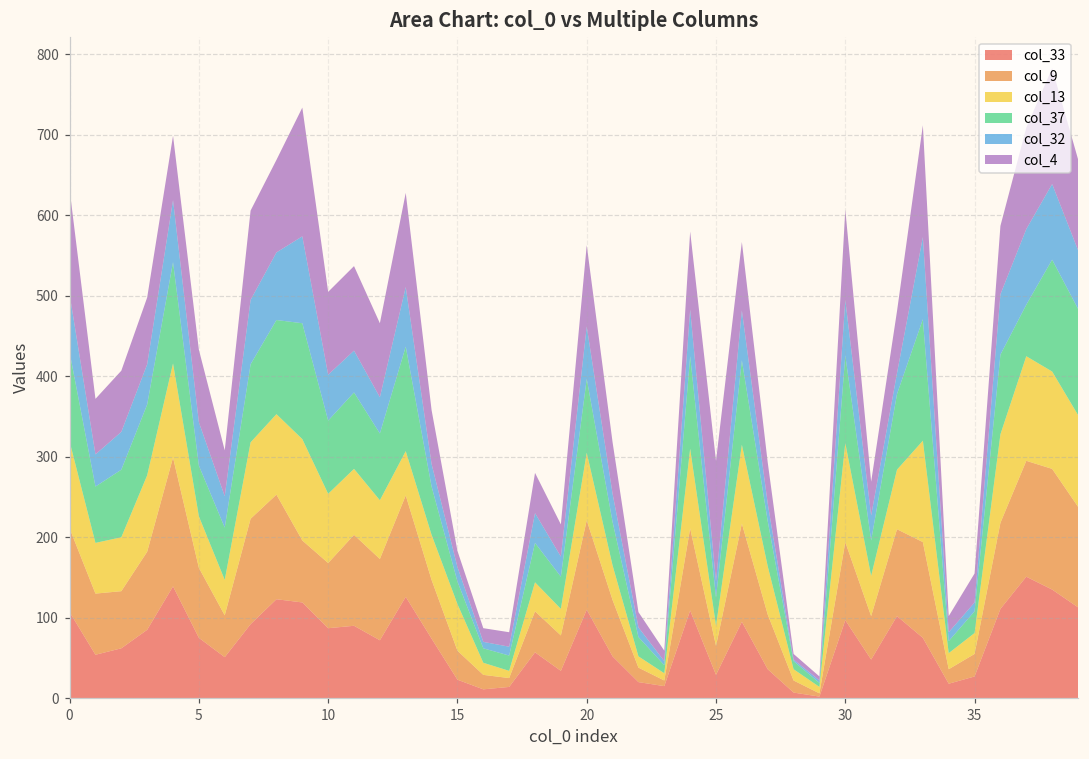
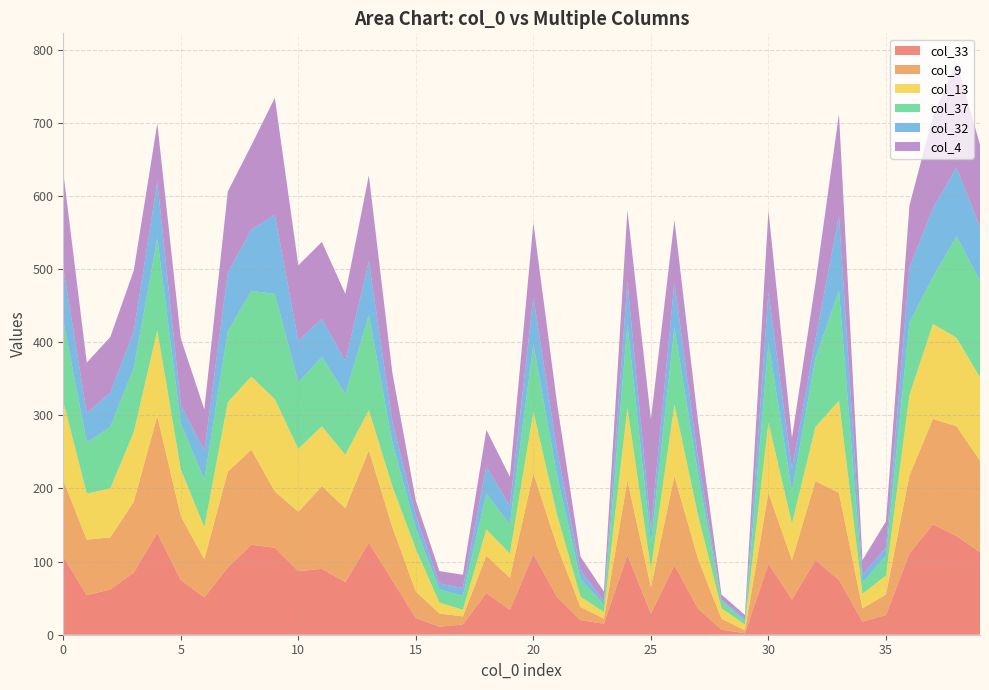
  {
    "col_13": {
      "0": 110,
      "5": 60,
      "10": 90,
      "15": 60,
      "20": 80,
      "25": 30,
-     "30": 120,
+     "30": 100,
      "35": 30
    },
    "col_37": {
      "0": 110,
      "5": 60,
      "10": 90,
      "15": 30,
      "20": 90,
      "25": 40,
      "30": 110,
      "35": 30
    },
    "col_32": {
      "0": 70,
-     "5": 50,
+     "5": 30,
      "10": 60,
      "15": 20,
      "20": 70,
      "25": 20,
      "30": 70,
      "35": 10
    },
    "col_4": {
      "0": 130,
      "5": 90,
      "10": 100,
      "15": 20,
      "20": 100,
      "25": 150,
      "30": 110,
      "35": 40
    }
  }
